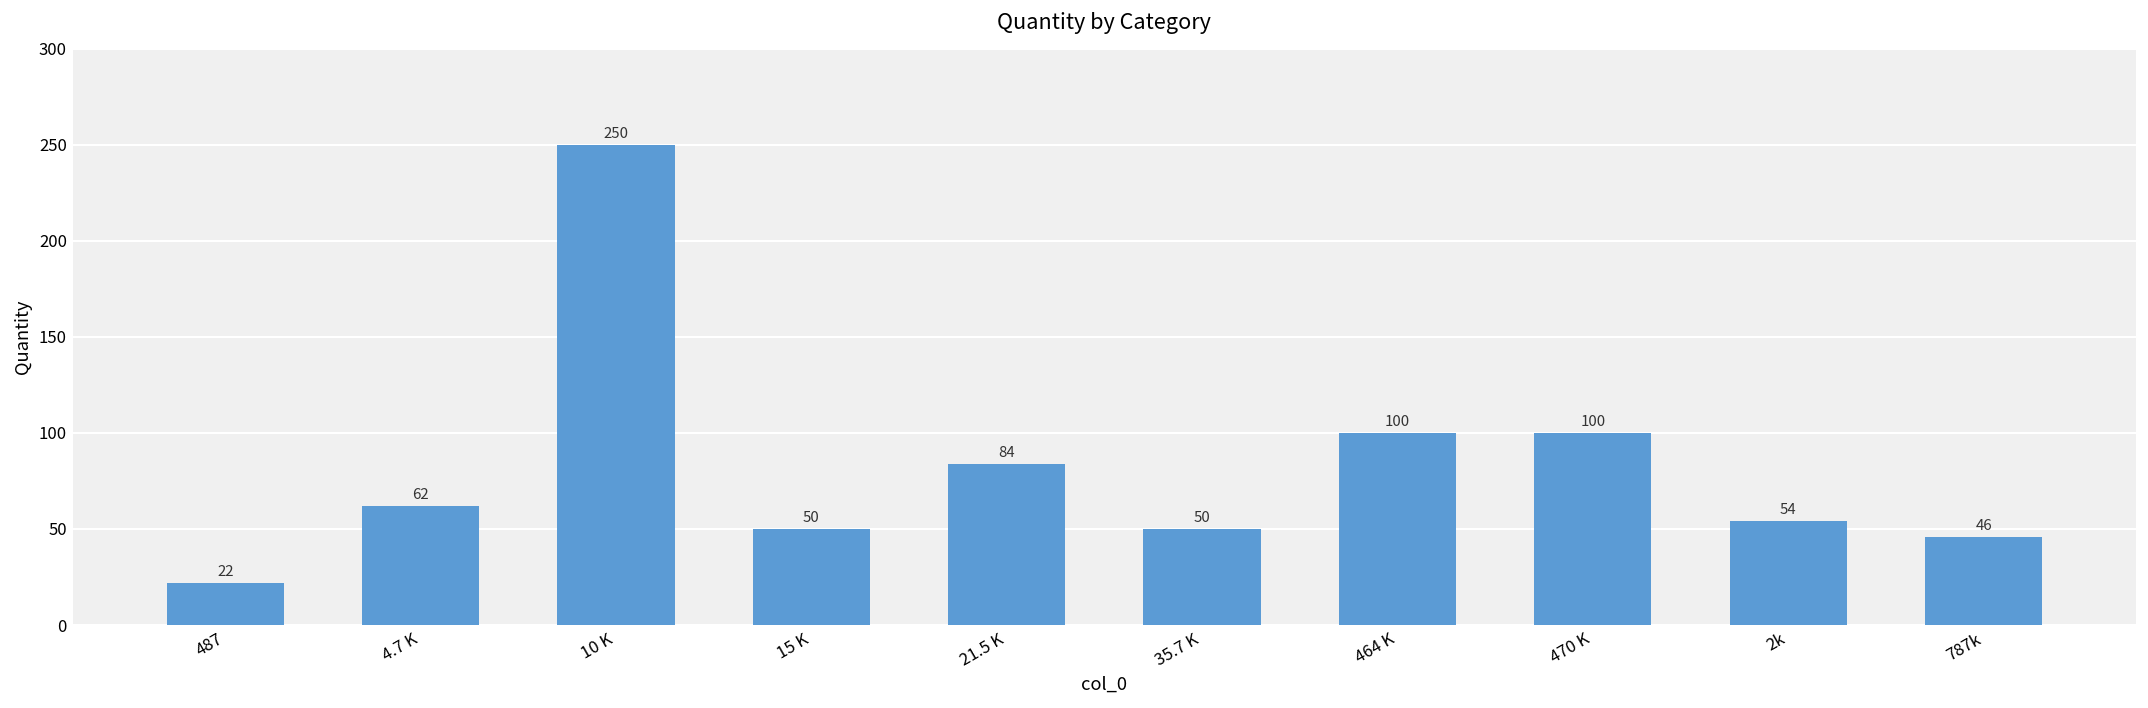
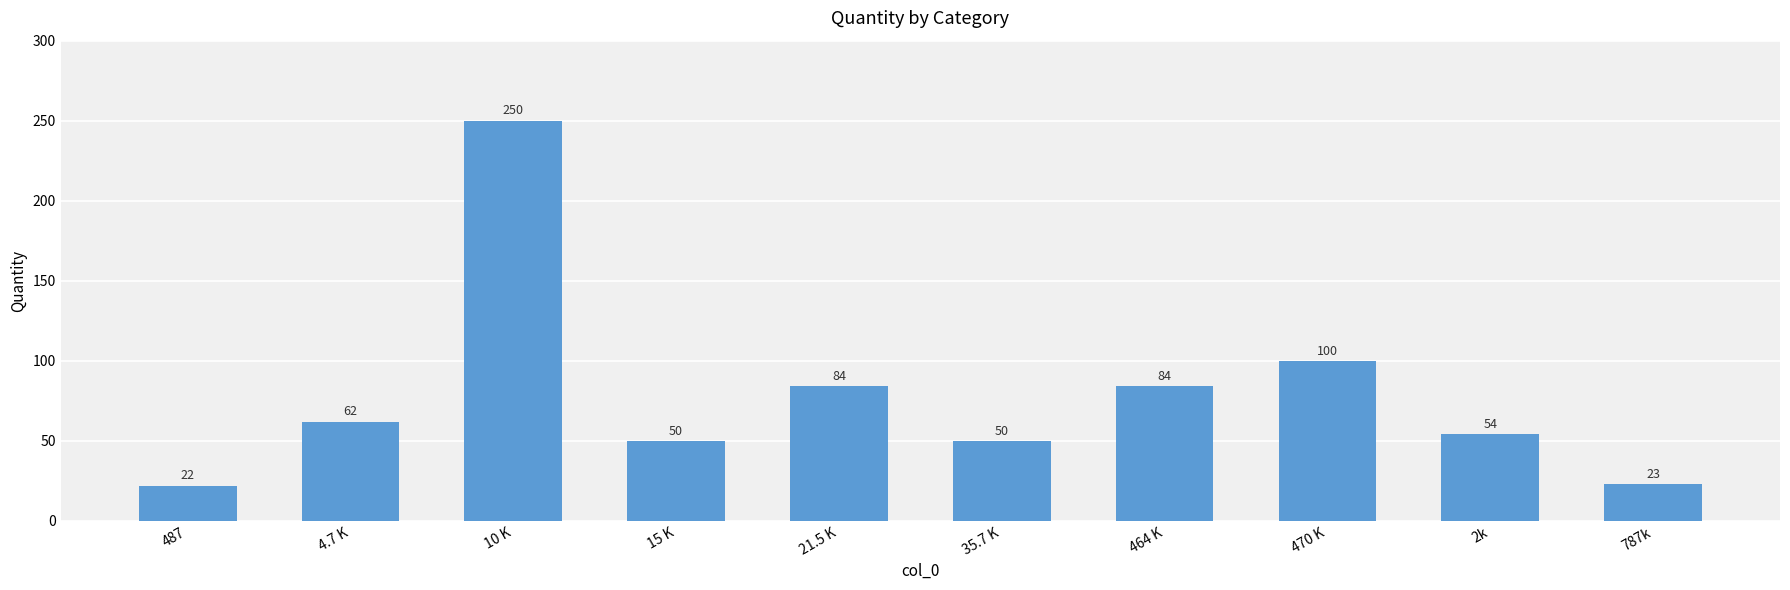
  {
    "487": 22,
    "4.7 K": 62,
    "10 K": 250,
    "15 K": 50,
    "21.5 K": 84,
    "35.7 K": 50,
-   "464 K": 100,
+   "464 K": 84,
    "470 K": 100,
    "2k": 54,
-   "787k": 46
+   "787k": 23
  }
